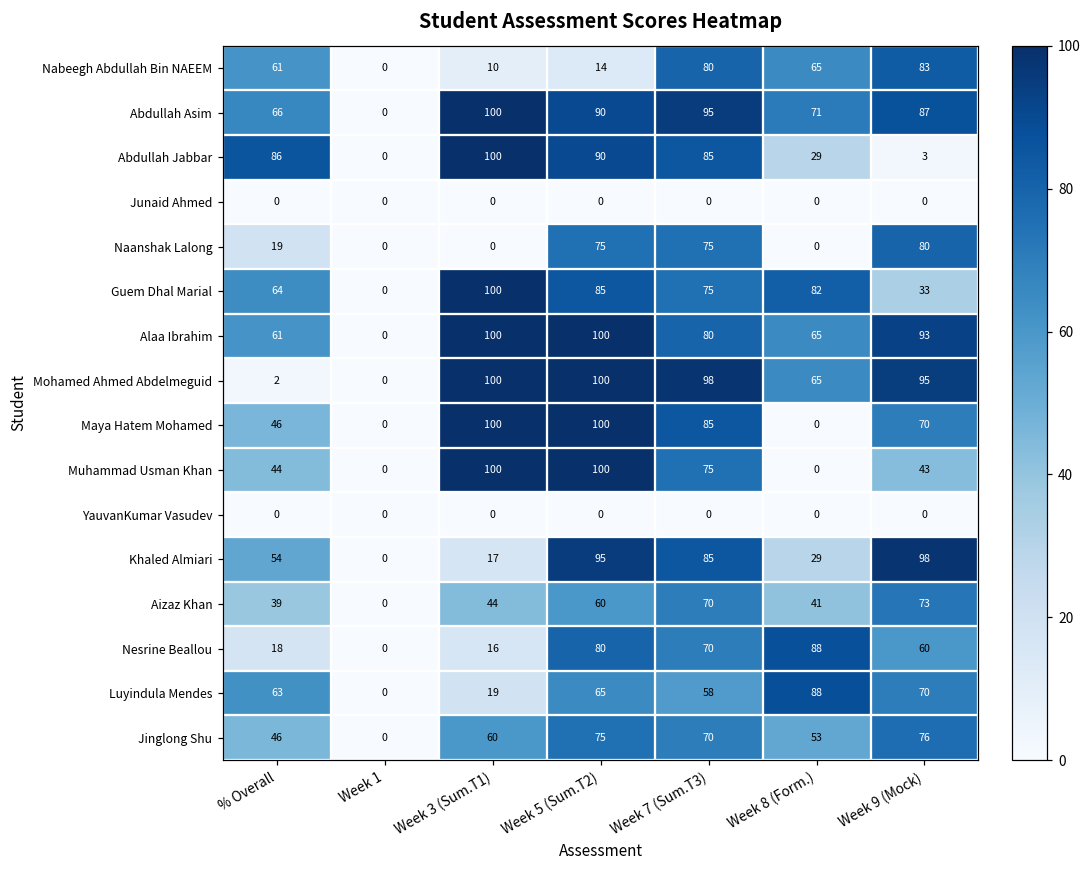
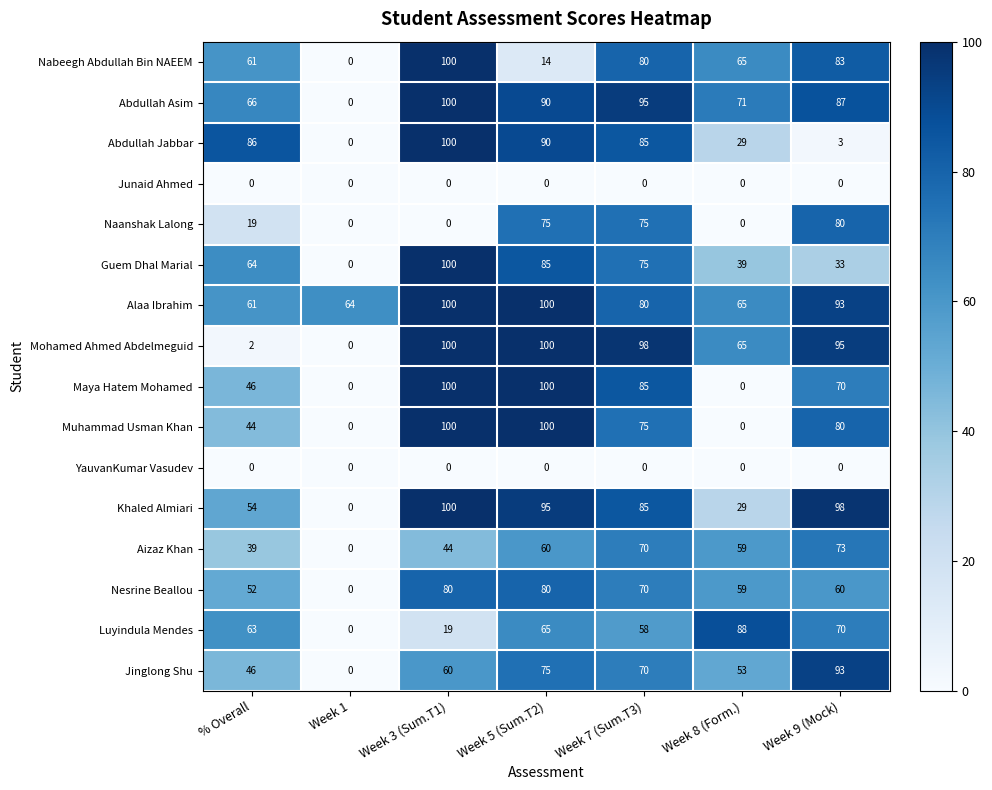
  {
    "Nabeegh Abdullah Bin NAEEM": {
      "% Overall": 61,
      "Week 1": 0,
-     "Week 3 (Sum.T1)": 10,
+     "Week 3 (Sum.T1)": 100,
      "Week 5 (Sum.T2)": 14,
      "Week 7 (Sum.T3)": 80,
      "Week 8 (Form.)": 65,
      "Week 9 (Mock)": 83
    },
    "Abdullah Asim": {
      "% Overall": 66,
      "Week 1": 0,
      "Week 3 (Sum.T1)": 100,
      "Week 5 (Sum.T2)": 90,
      "Week 7 (Sum.T3)": 95,
      "Week 8 (Form.)": 71,
      "Week 9 (Mock)": 87
    },
    "Abdullah Jabbar": {
      "% Overall": 86,
      "Week 1": 0,
      "Week 3 (Sum.T1)": 100,
      "Week 5 (Sum.T2)": 90,
      "Week 7 (Sum.T3)": 85,
      "Week 8 (Form.)": 29,
      "Week 9 (Mock)": 3
    },
    "Junaid Ahmed": {
      "% Overall": 0,
      "Week 1": 0,
      "Week 3 (Sum.T1)": 0,
      "Week 5 (Sum.T2)": 0,
      "Week 7 (Sum.T3)": 0,
      "Week 8 (Form.)": 0,
      "Week 9 (Mock)": 0
    },
    "Naanshak Lalong": {
      "% Overall": 19,
      "Week 1": 0,
      "Week 3 (Sum.T1)": 0,
      "Week 5 (Sum.T2)": 75,
      "Week 7 (Sum.T3)": 75,
      "Week 8 (Form.)": 0,
      "Week 9 (Mock)": 80
    },
    "Guem Dhal Marial": {
      "% Overall": 64,
      "Week 1": 0,
      "Week 3 (Sum.T1)": 100,
      "Week 5 (Sum.T2)": 85,
      "Week 7 (Sum.T3)": 75,
-     "Week 8 (Form.)": 82,
+     "Week 8 (Form.)": 39,
      "Week 9 (Mock)": 33
    },
    "Alaa Ibrahim": {
      "% Overall": 61,
-     "Week 1": 0,
+     "Week 1": 64,
      "Week 3 (Sum.T1)": 100,
      "Week 5 (Sum.T2)": 100,
      "Week 7 (Sum.T3)": 80,
      "Week 8 (Form.)": 65,
      "Week 9 (Mock)": 93
    },
    "Mohamed Ahmed Abdelmeguid": {
      "% Overall": 2,
      "Week 1": 0,
      "Week 3 (Sum.T1)": 100,
      "Week 5 (Sum.T2)": 100,
      "Week 7 (Sum.T3)": 98,
      "Week 8 (Form.)": 65,
      "Week 9 (Mock)": 95
    },
    "Maya Hatem Mohamed": {
      "% Overall": 46,
      "Week 1": 0,
      "Week 3 (Sum.T1)": 100,
      "Week 5 (Sum.T2)": 100,
      "Week 7 (Sum.T3)": 85,
      "Week 8 (Form.)": 0,
      "Week 9 (Mock)": 70
    },
    "Muhammad Usman Khan": {
      "% Overall": 44,
      "Week 1": 0,
      "Week 3 (Sum.T1)": 100,
      "Week 5 (Sum.T2)": 100,
      "Week 7 (Sum.T3)": 75,
      "Week 8 (Form.)": 0,
-     "Week 9 (Mock)": 43
+     "Week 9 (Mock)": 80
    },
    "YauvanKumar Vasudev": {
      "% Overall": 0,
      "Week 1": 0,
      "Week 3 (Sum.T1)": 0,
      "Week 5 (Sum.T2)": 0,
      "Week 7 (Sum.T3)": 0,
      "Week 8 (Form.)": 0,
      "Week 9 (Mock)": 0
    },
    "Khaled Almiari": {
      "% Overall": 54,
      "Week 1": 0,
-     "Week 3 (Sum.T1)": 17,
+     "Week 3 (Sum.T1)": 100,
      "Week 5 (Sum.T2)": 95,
      "Week 7 (Sum.T3)": 85,
      "Week 8 (Form.)": 29,
      "Week 9 (Mock)": 98
    },
    "Aizaz Khan": {
      "% Overall": 39,
      "Week 1": 0,
      "Week 3 (Sum.T1)": 44,
      "Week 5 (Sum.T2)": 60,
      "Week 7 (Sum.T3)": 70,
-     "Week 8 (Form.)": 41,
+     "Week 8 (Form.)": 59,
      "Week 9 (Mock)": 73
    },
    "Nesrine Beallou": {
-     "% Overall": 18,
+     "% Overall": 52,
      "Week 1": 0,
-     "Week 3 (Sum.T1)": 16,
+     "Week 3 (Sum.T1)": 80,
      "Week 5 (Sum.T2)": 80,
      "Week 7 (Sum.T3)": 70,
-     "Week 8 (Form.)": 88,
+     "Week 8 (Form.)": 59,
      "Week 9 (Mock)": 60
    },
    "Luyindula Mendes": {
      "% Overall": 63,
      "Week 1": 0,
      "Week 3 (Sum.T1)": 19,
      "Week 5 (Sum.T2)": 65,
      "Week 7 (Sum.T3)": 58,
      "Week 8 (Form.)": 88,
      "Week 9 (Mock)": 70
    },
    "Jinglong Shu": {
      "% Overall": 46,
      "Week 1": 0,
      "Week 3 (Sum.T1)": 60,
      "Week 5 (Sum.T2)": 75,
      "Week 7 (Sum.T3)": 70,
      "Week 8 (Form.)": 53,
-     "Week 9 (Mock)": 76
+     "Week 9 (Mock)": 93
    }
  }
